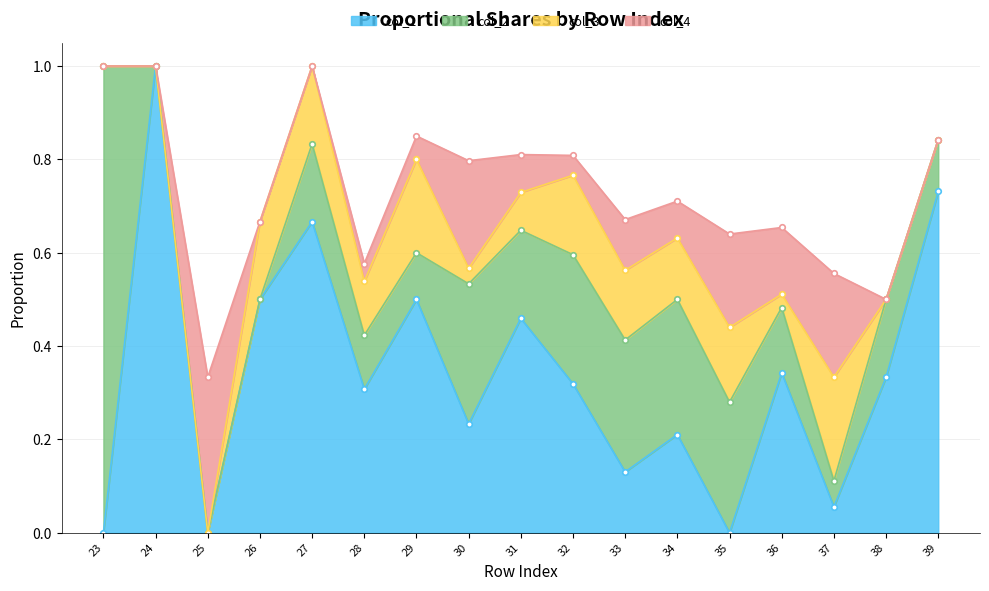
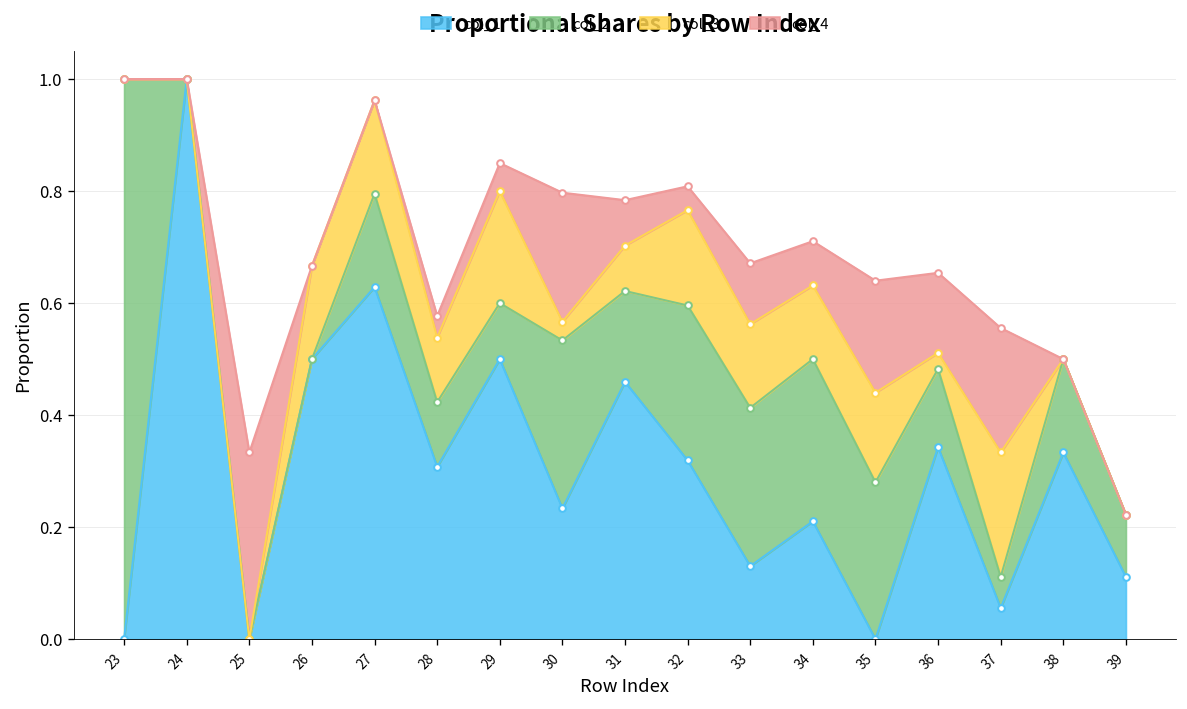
  {
    "col_1": {
      "23": 0.00,
-     "27": 0.67,
+     "27": 0.63,
      "28": 0.31,
      "29": 0.50,
      "30": 0.23,
      "31": 0.46,
      "32": 0.32,
      "33": 0.13,
      "34": 0.21,
      "35": 0.00,
      "36": 0.34,
      "37": 0.06,
      "38": 0.33,
-     "39": 0.73
+     "39": 0.11
    },
    "col_2": {
      "27": 0.17,
      "28": 0.12,
      "29": 0.10,
      "30": 0.30,
-     "31": 0.19,
+     "31": 0.16,
      "32": 0.28,
      "33": 0.28,
      "34": 0.29,
      "35": 0.28,
      "36": 0.14,
      "37": 0.06
    },
    "col_3": {
      "28": 0.12,
      "29": 0.20,
      "30": 0.03,
      "31": 0.08,
      "32": 0.17,
      "33": 0.15,
      "34": 0.13,
      "35": 0.16,
      "36": 0.03,
      "37": 0.22
    },
    "col_4": {
      "25": 0.33,
      "28": 0.04,
      "29": 0.05,
      "30": 0.23,
      "31": 0.08,
      "32": 0.04,
      "33": 0.11,
      "34": 0.08,
      "35": 0.20,
      "36": 0.14,
      "37": 0.22
    }
  }
